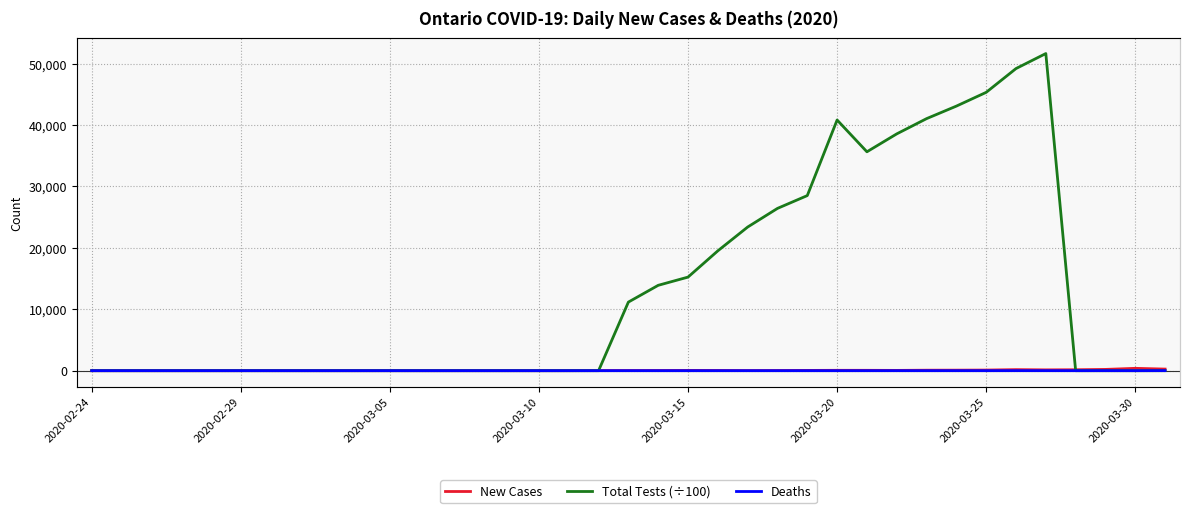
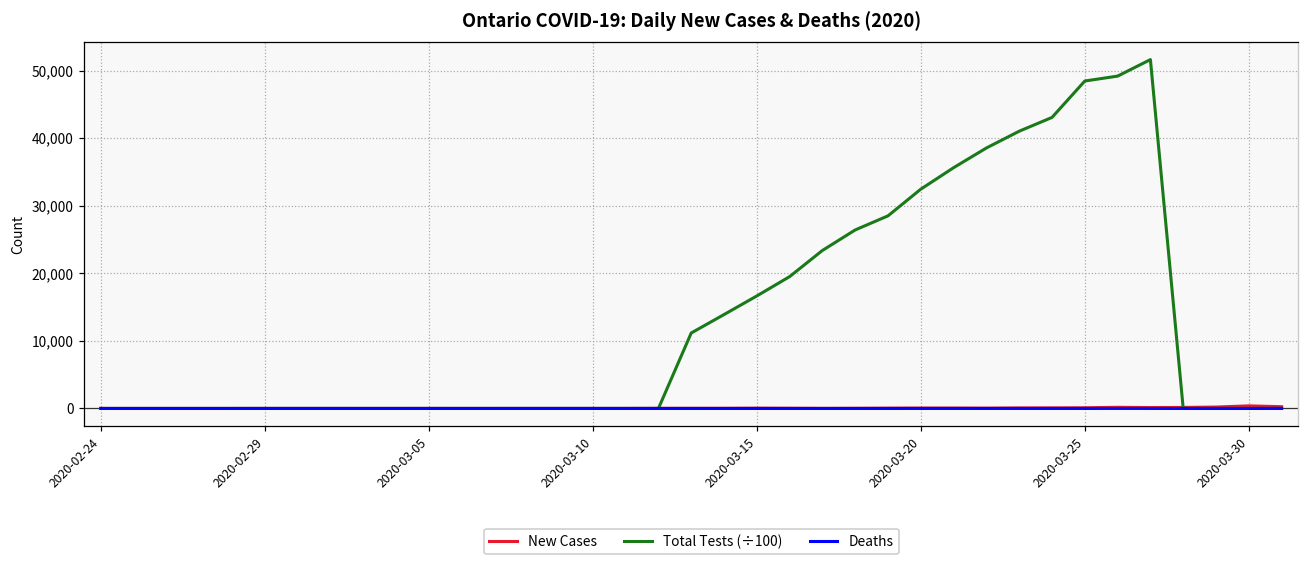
  {
    "Total Tests (÷100)": {
-     "2020-03-15": "15,000",
-     "2020-03-20": "41,000",
-     "2020-03-25": "45,000"
+     "2020-03-15": "17,000",
+     "2020-03-20": "32,000",
+     "2020-03-25": "48,000"
    }
  }
